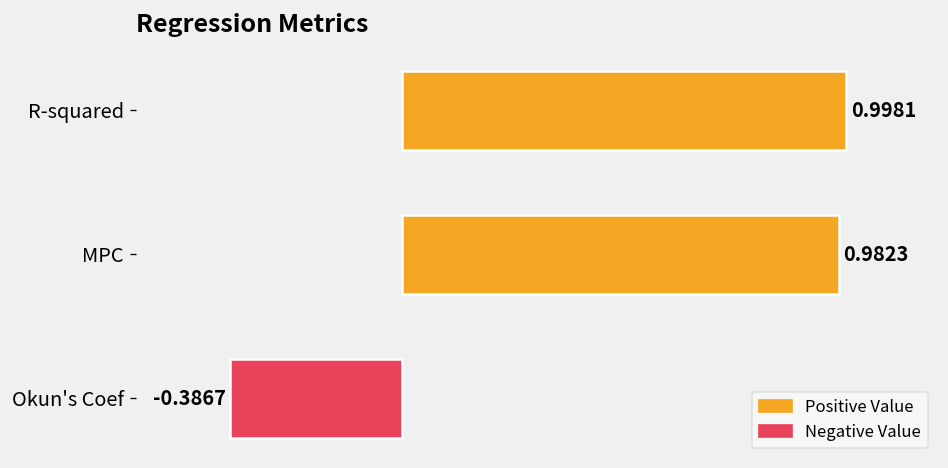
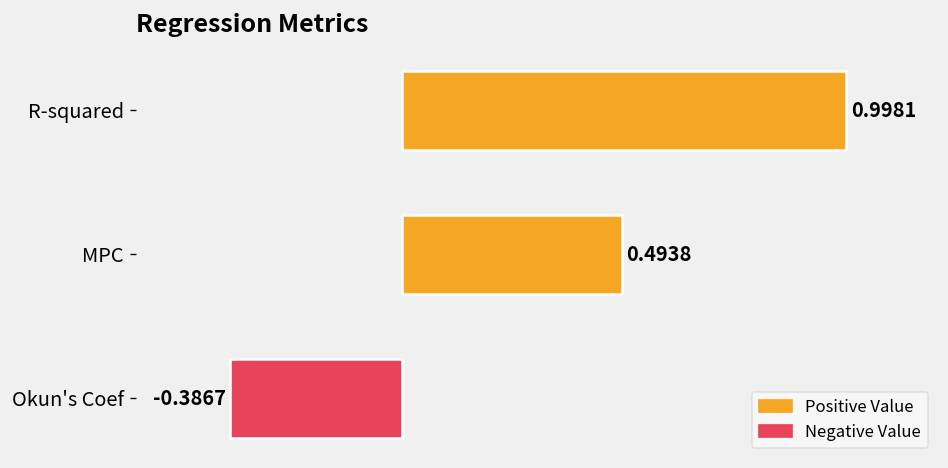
  {
    "R-squared": 0.9981,
-   "MPC": 0.9823,
+   "MPC": 0.4938,
    "Okun's Coef": -0.3867
  }
